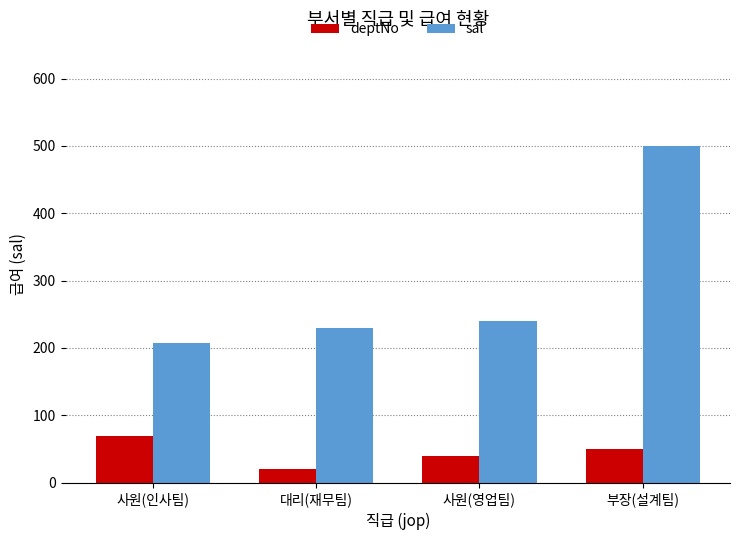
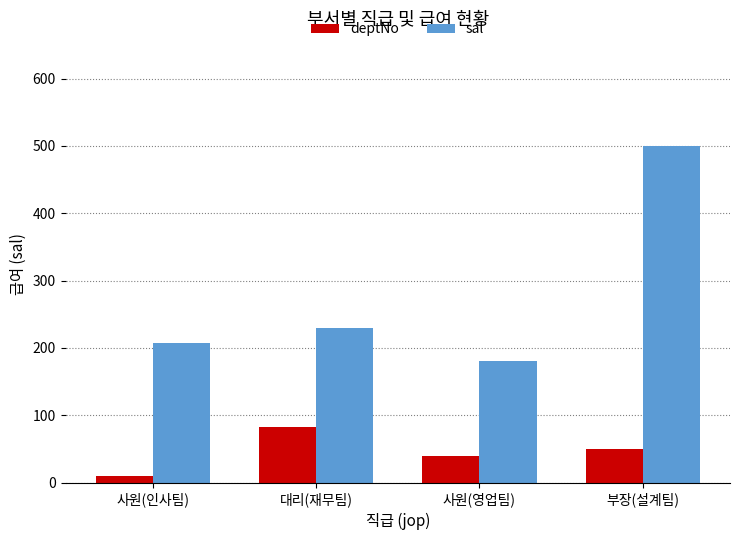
  {
    "deptNo": {
-     "사원(인사팀)": 70,
-     "대리(재무팀)": 20,
+     "사원(인사팀)": 10,
+     "대리(재무팀)": 80,
      "사원(영업팀)": 40,
      "부장(설계팀)": 50
    },
    "sal": {
      "사원(인사팀)": 210,
      "대리(재무팀)": 230,
-     "사원(영업팀)": 240,
+     "사원(영업팀)": 180,
      "부장(설계팀)": 500
    }
  }
